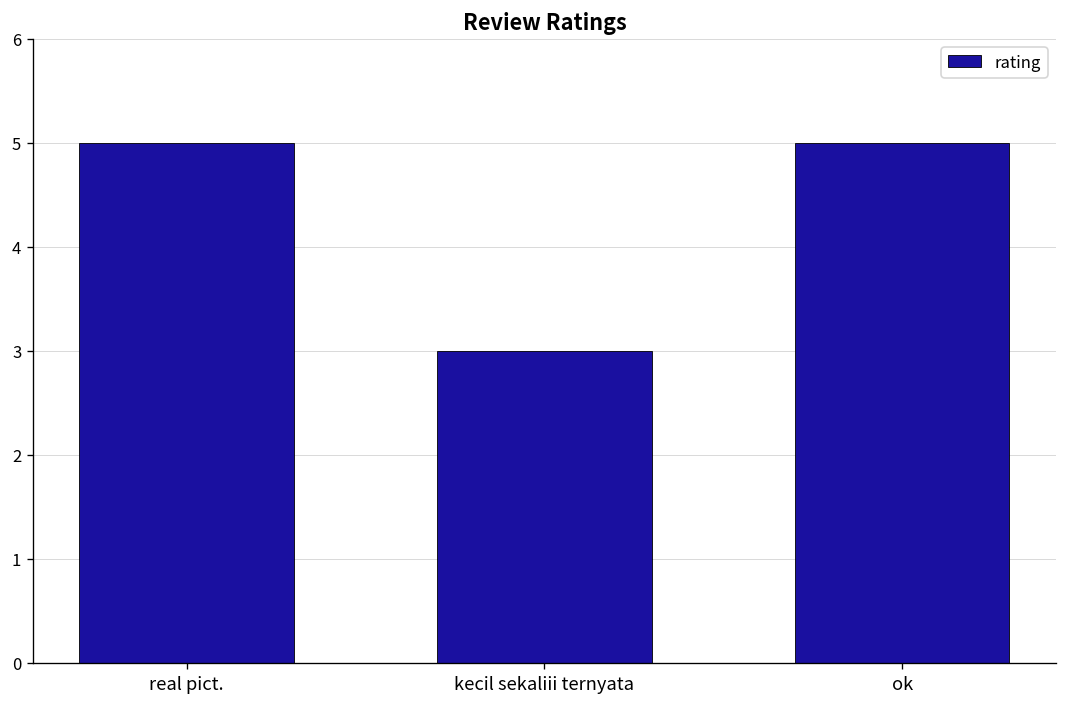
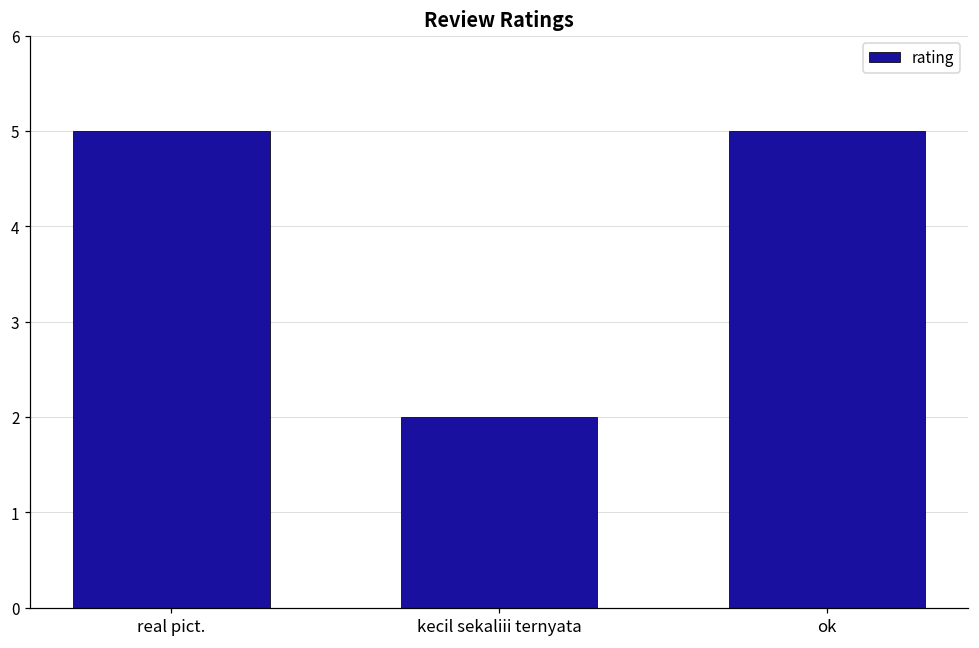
  {
    "real pict.": 5,
-   "kecil sekaliii ternyata": 3,
+   "kecil sekaliii ternyata": 2,
    "ok": 5
  }
